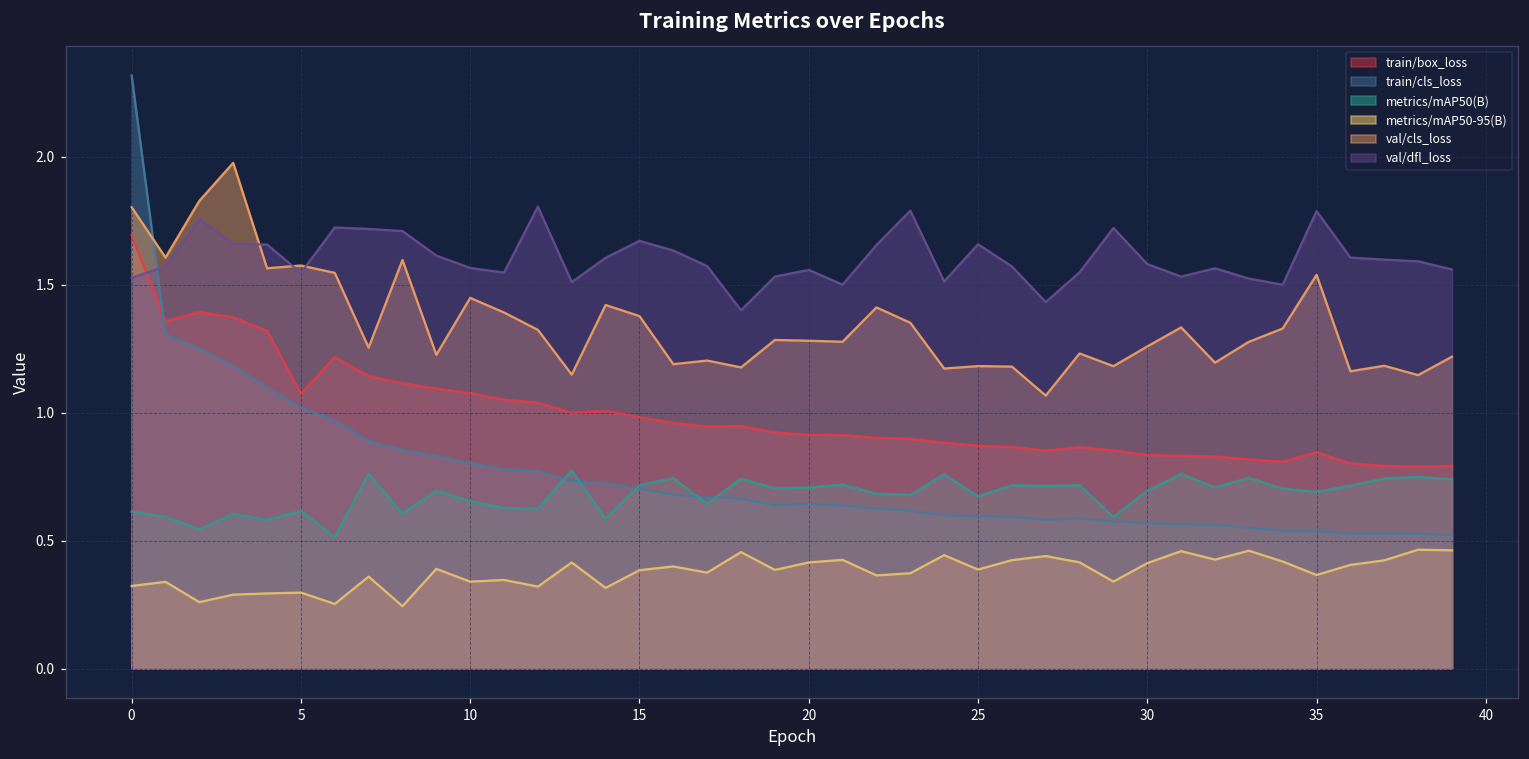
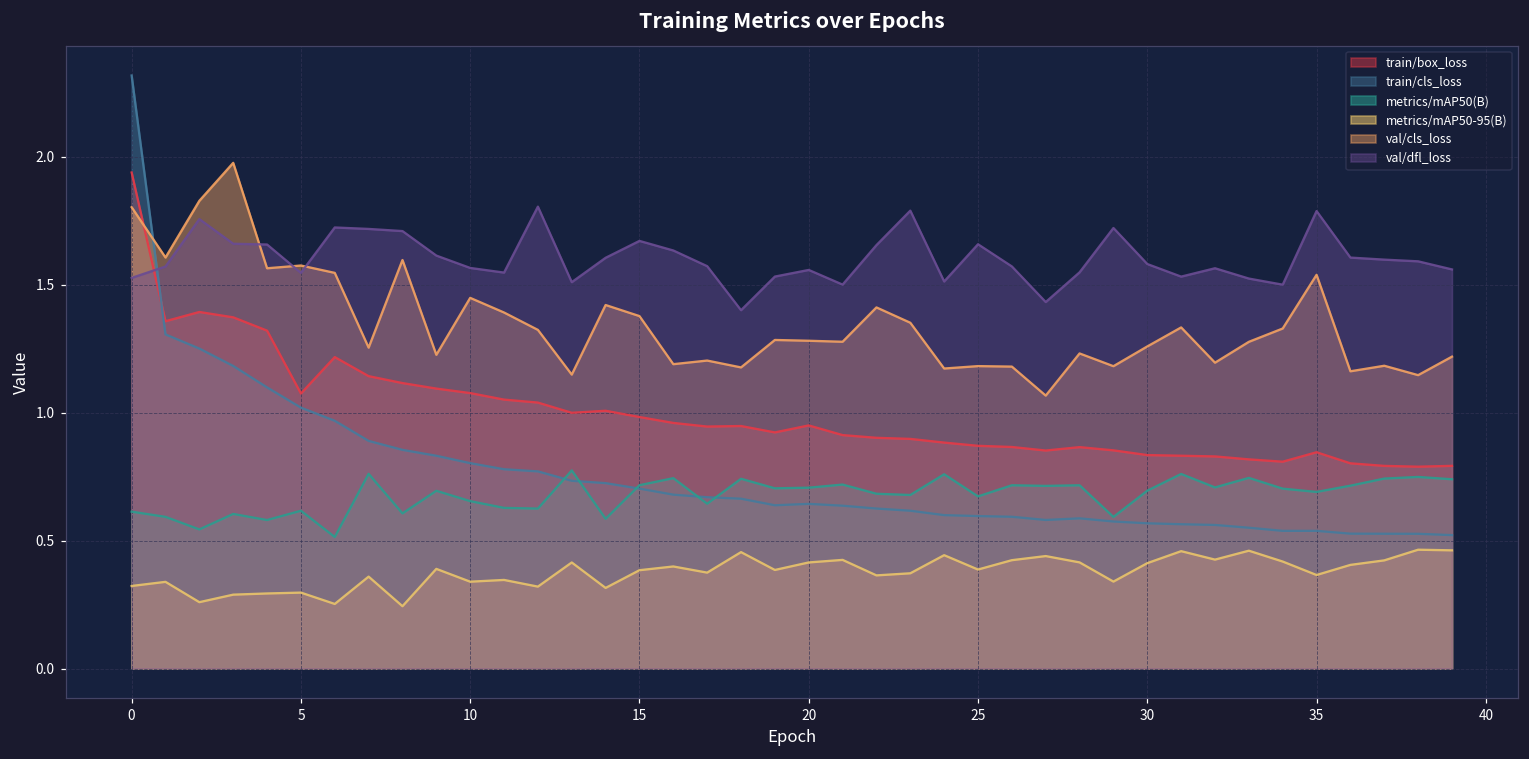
  {
    "train/box_loss": {
-     "0": 1.69,
+     "0": 1.94,
      "5": 1.08,
      "10": 1.08,
      "15": 0.98,
-     "20": 0.91,
+     "20": 0.95,
      "25": 0.87,
      "30": 0.83,
      "35": 0.85
    }
  }
